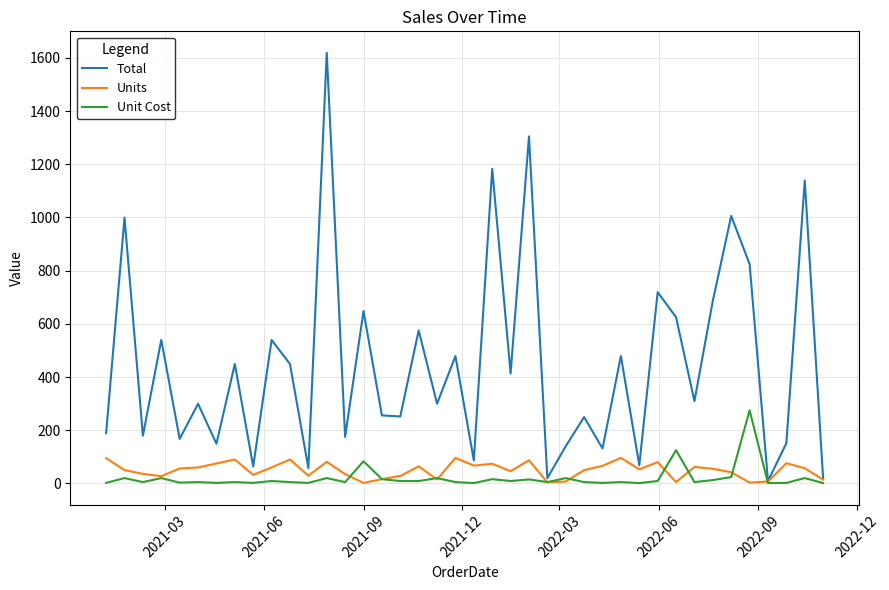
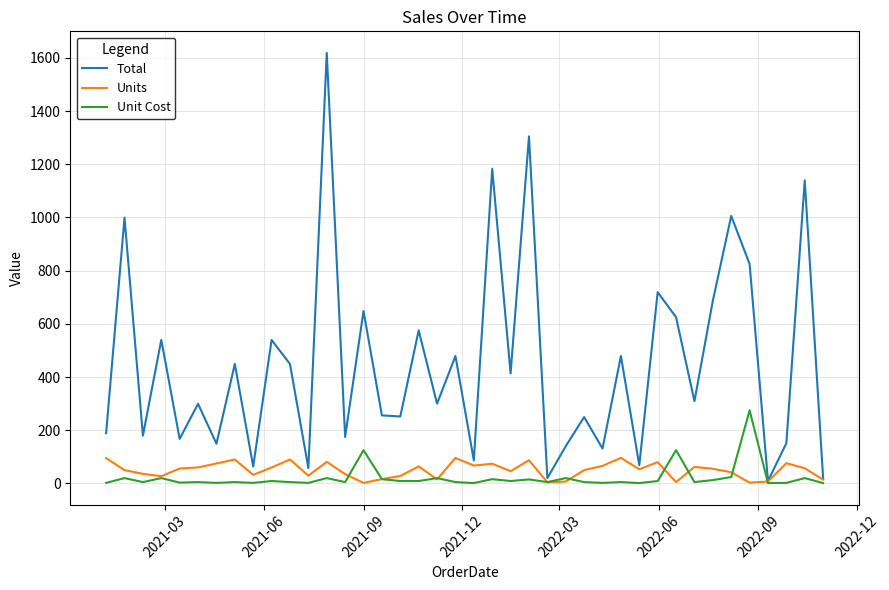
  {
    "Total": {
      "2021-09": 650
    },
    "Units": {
      "2021-09": 0
    },
    "Unit Cost": {
-     "2021-09": 80
+     "2021-09": 130
    }
  }
